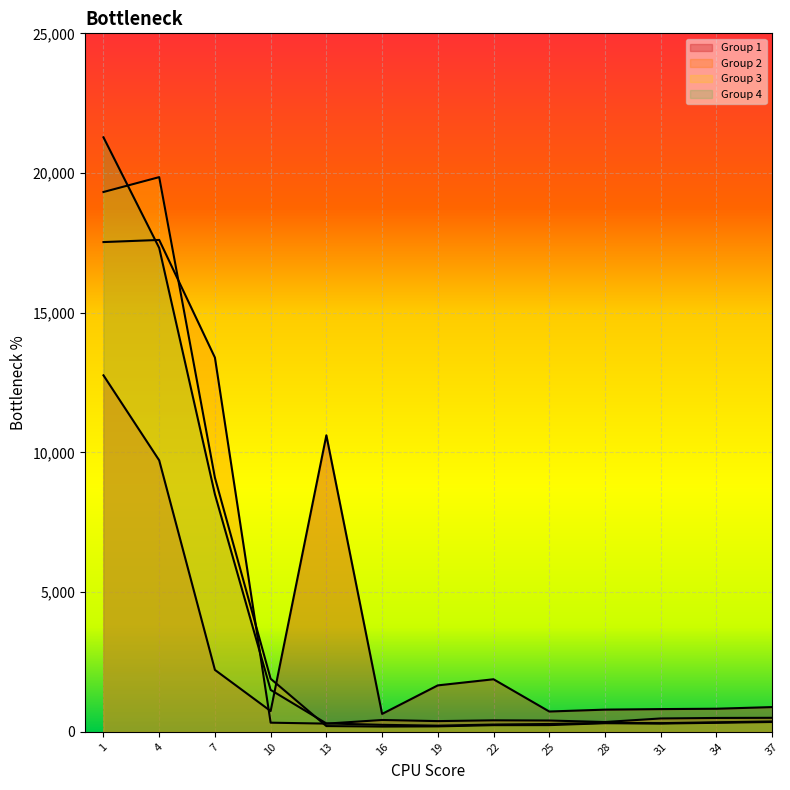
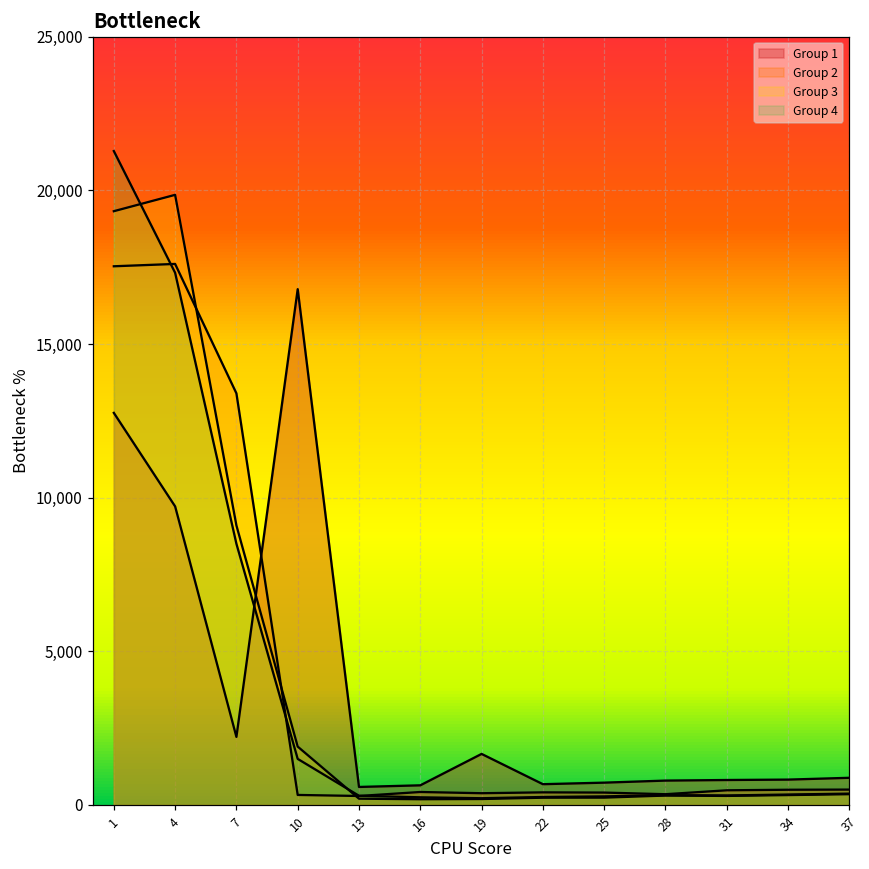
  {
    "Group 1": {
      "1": "12,800",
      "4": "9,700",
      "7": "2,200",
-     "10": "700",
-     "13": "10,600",
+     "10": "16,800",
+     "13": "600",
      "16": "600",
      "19": "1,700",
-     "22": "1,900",
+     "22": "700",
      "25": "700",
      "28": "800",
      "31": "800",
      "34": "800",
      "37": "900"
    },
    "Group 4": {
      "1": "21,300",
      "4": "17,300",
      "7": "8,500",
      "10": "1,500"
    }
  }
